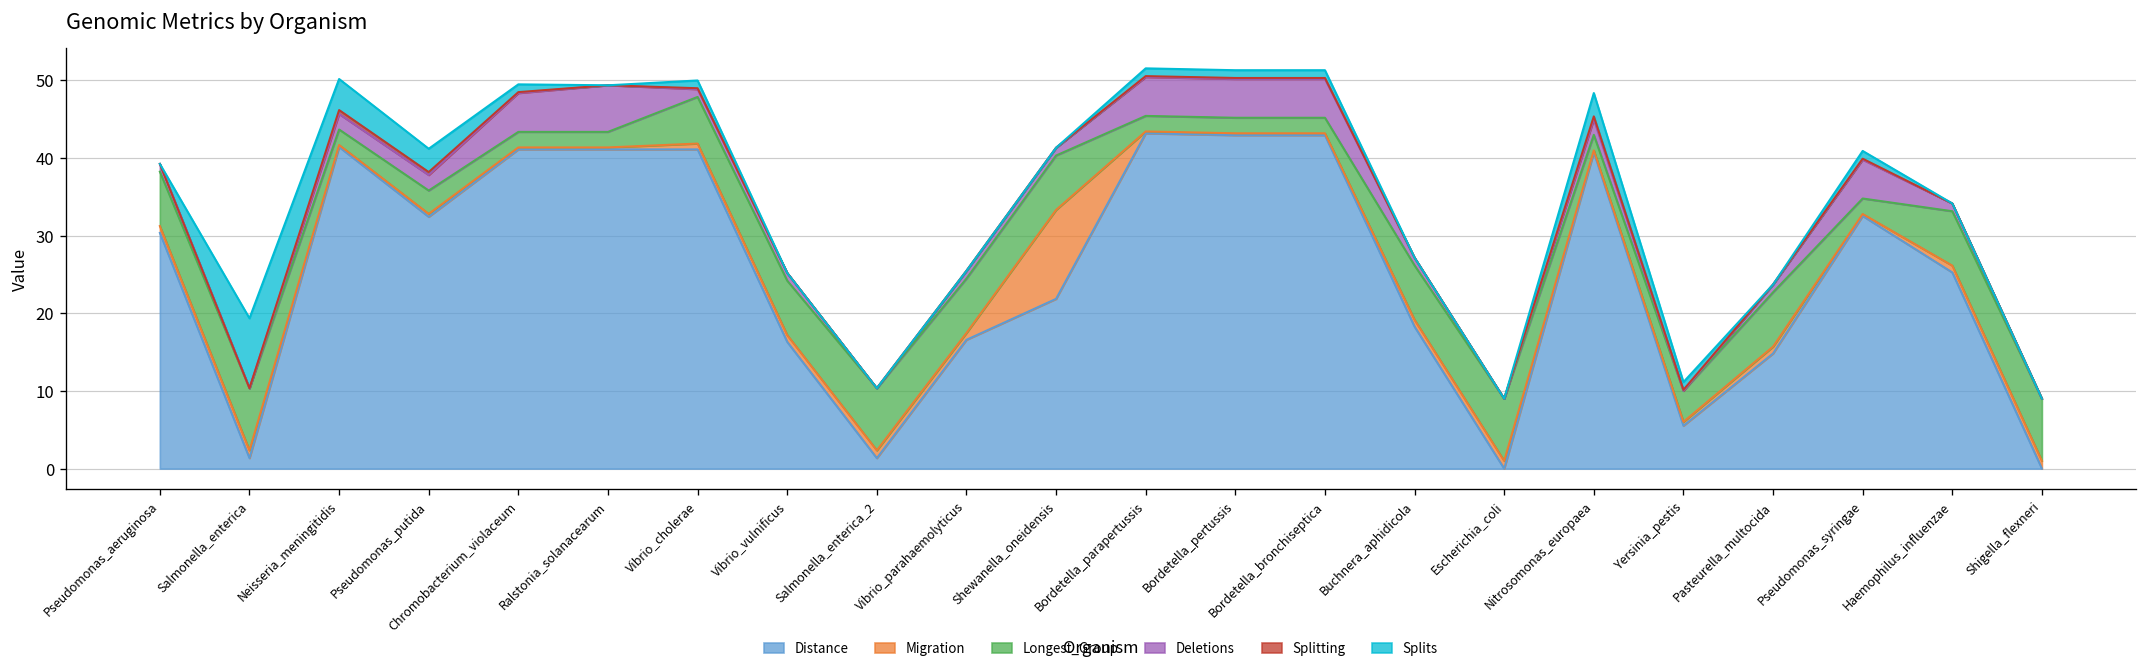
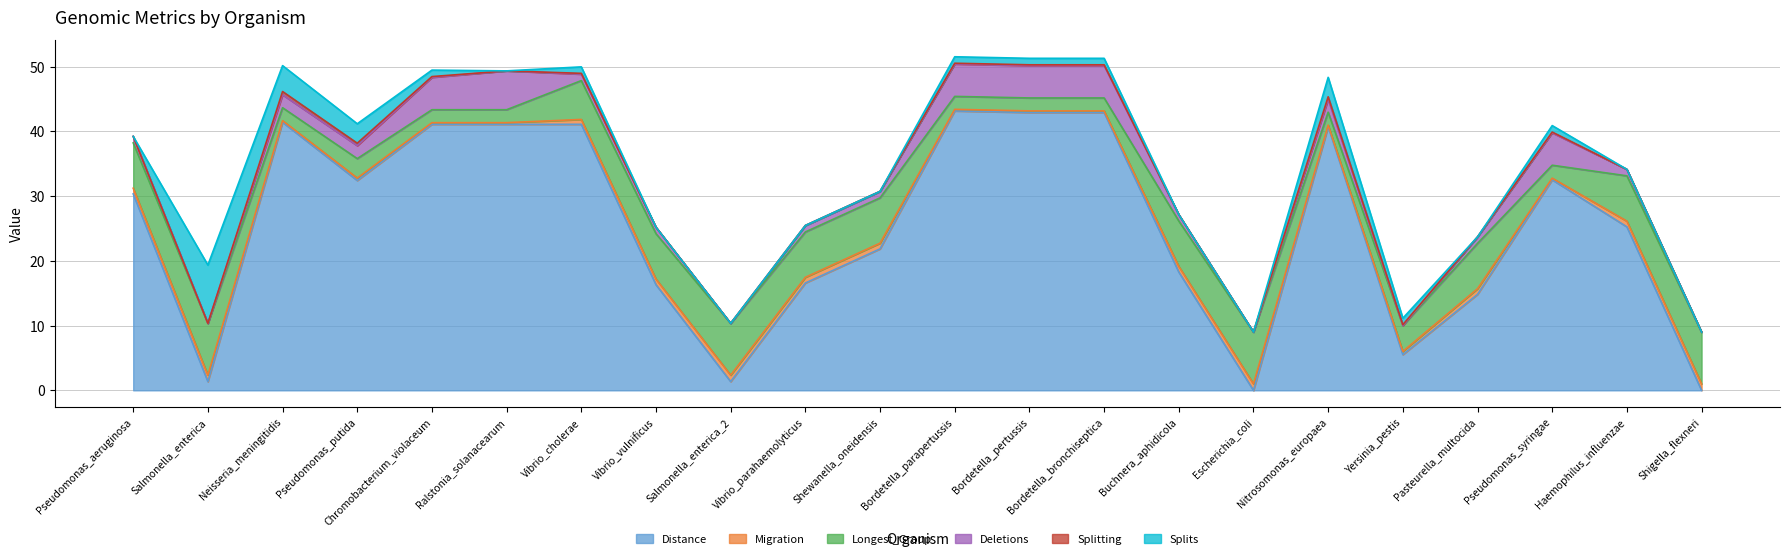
  {
    "Distance": {
      "Pseudomonas_aeruginosa": 30,
      "Salmonella_enterica": 1,
      "Vibrio_cholerae": 41,
      "Vibrio_vulnificus": 16,
      "Salmonella_enterica_2": 1,
      "Vibrio_parahaemolyticus": 17,
      "Shewanella_oneidensis": 22,
      "Buchnera_aphidicola": 18,
      "Escherichia_coli": 0,
      "Yersinia_pestis": 6,
      "Pasteurella_multocida": 15,
      "Haemophilus_influenzae": 25,
      "Shigella_flexneri": 0
    },
    "Migration": {
      "Pseudomonas_aeruginosa": 1,
      "Salmonella_enterica": 1,
      "Vibrio_cholerae": 1,
      "Vibrio_vulnificus": 1,
      "Salmonella_enterica_2": 1,
      "Vibrio_parahaemolyticus": 1,
-     "Shewanella_oneidensis": 11,
+     "Shewanella_oneidensis": 1,
      "Buchnera_aphidicola": 1,
      "Escherichia_coli": 1,
      "Yersinia_pestis": 1,
      "Pasteurella_multocida": 1,
      "Haemophilus_influenzae": 1,
      "Shigella_flexneri": 1
    },
    "Longest_Group": {
      "Pseudomonas_aeruginosa": 7,
      "Neisseria_meningitidis": 2,
      "Pseudomonas_putida": 3,
      "Chromobacterium_violaceum": 2,
      "Ralstonia_solanacearum": 2,
      "Vibrio_cholerae": 6,
      "Vibrio_vulnificus": 7,
      "Vibrio_parahaemolyticus": 7,
      "Shewanella_oneidensis": 7,
      "Bordetella_parapertussis": 2,
      "Bordetella_pertussis": 2,
      "Bordetella_bronchiseptica": 2,
      "Buchnera_aphidicola": 7,
      "Nitrosomonas_europaea": 2,
      "Pasteurella_multocida": 7,
      "Pseudomonas_syringae": 2,
      "Haemophilus_influenzae": 7
    },
    "Deletions": {
      "Neisseria_meningitidis": 2
    },
    "Splitting": {
      "Neisseria_meningitidis": 1
    },
    "Splits": {
      "Salmonella_enterica": 9,
      "Neisseria_meningitidis": 4,
      "Pseudomonas_putida": 3,
      "Chromobacterium_violaceum": 1,
      "Vibrio_cholerae": 1,
      "Bordetella_parapertussis": 1,
      "Bordetella_pertussis": 1,
      "Bordetella_bronchiseptica": 1,
      "Nitrosomonas_europaea": 3,
      "Yersinia_pestis": 1,
      "Pseudomonas_syringae": 1
    }
  }
